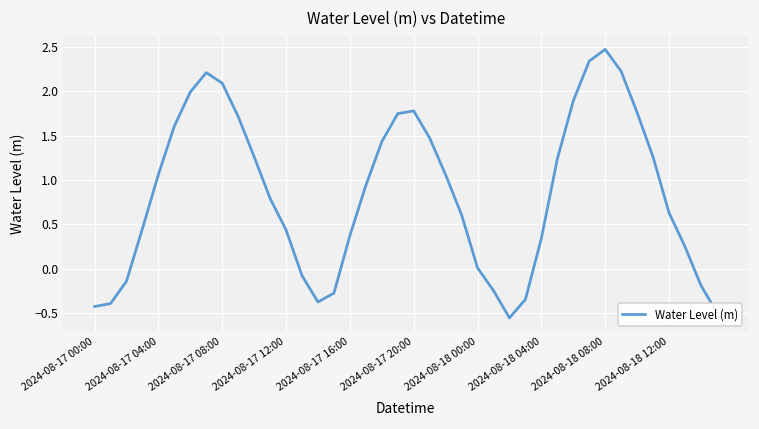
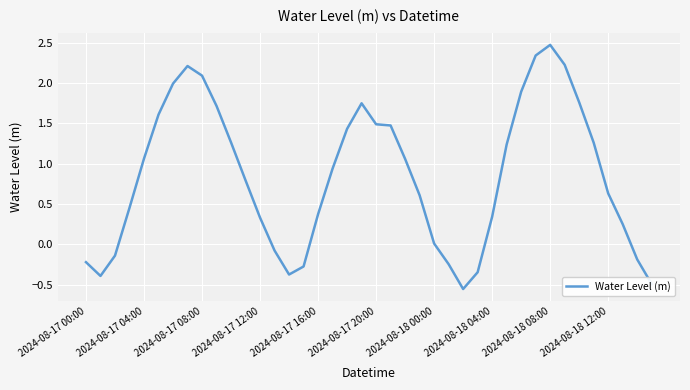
  {
-   "2024-08-17 00:00": -0.4,
+   "2024-08-17 00:00": -0.2,
    "2024-08-17 04:00": 1.1,
    "2024-08-17 08:00": 2.1,
-   "2024-08-17 12:00": 0.4,
+   "2024-08-17 12:00": 0.3,
    "2024-08-17 16:00": 0.4,
-   "2024-08-17 20:00": 1.8,
+   "2024-08-17 20:00": 1.5,
    "2024-08-18 00:00": 0.0,
    "2024-08-18 04:00": 0.3,
    "2024-08-18 08:00": 2.5,
    "2024-08-18 12:00": 0.6
  }
